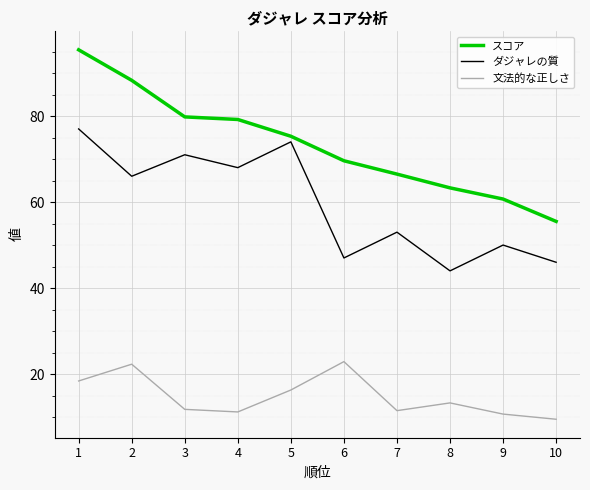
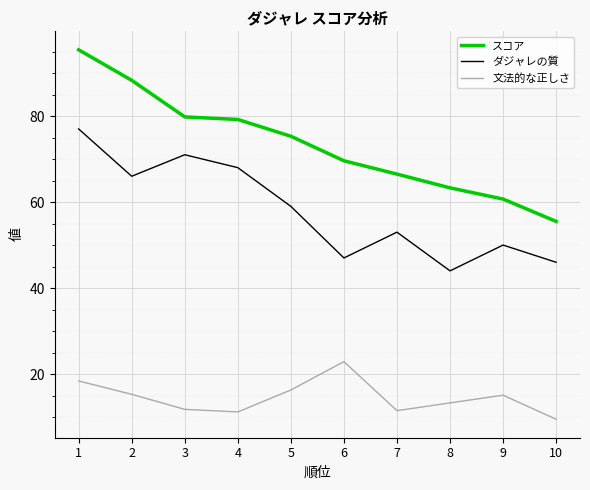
  {
    "スコア": {
      "1": 95,
      "2": 88,
      "3": 80,
      "4": 79,
      "5": 75,
      "6": 70,
      "7": 67,
      "8": 63,
      "9": 61,
      "10": 56
    },
    "ダジャレの質": {
      "1": 77,
      "2": 66,
      "3": 71,
      "4": 68,
-     "5": 74,
+     "5": 59,
      "6": 47,
      "7": 53,
      "8": 44,
      "9": 50,
      "10": 46
    },
    "文法的な正しさ": {
      "1": 18,
-     "2": 22,
+     "2": 15,
      "3": 12,
      "4": 11,
      "5": 16,
      "6": 23,
      "7": 12,
      "8": 13,
-     "9": 11,
+     "9": 15,
      "10": 10
    }
  }
